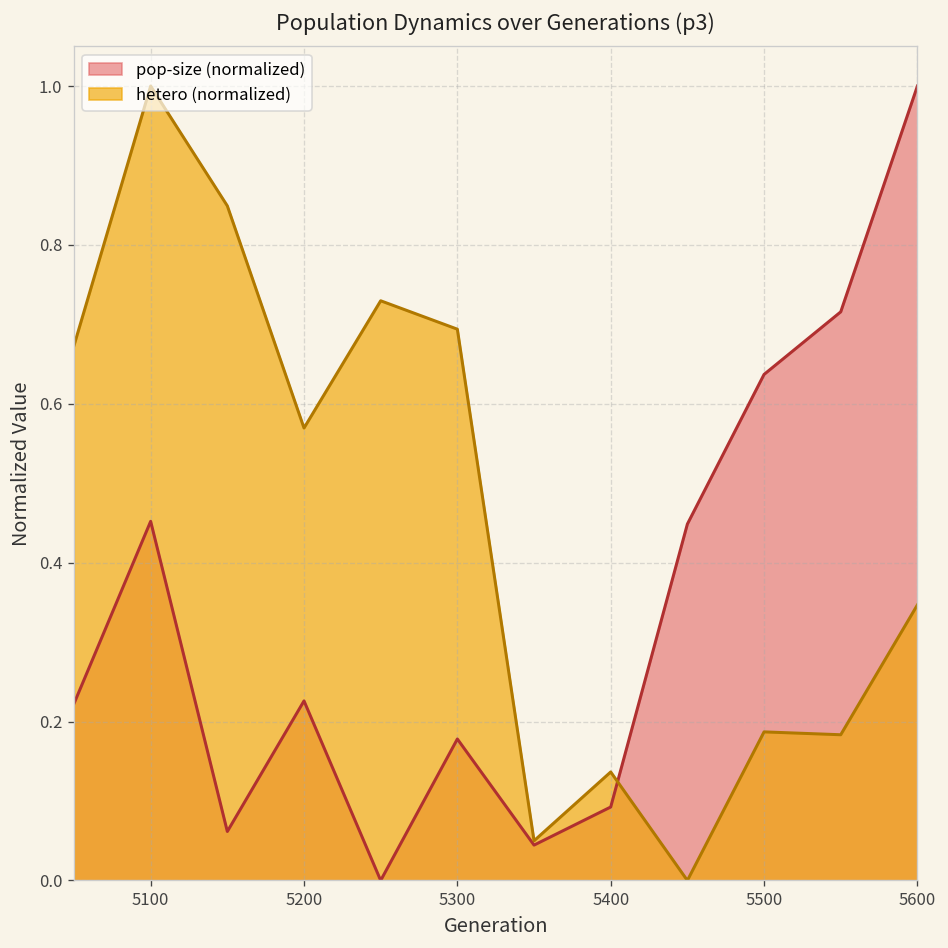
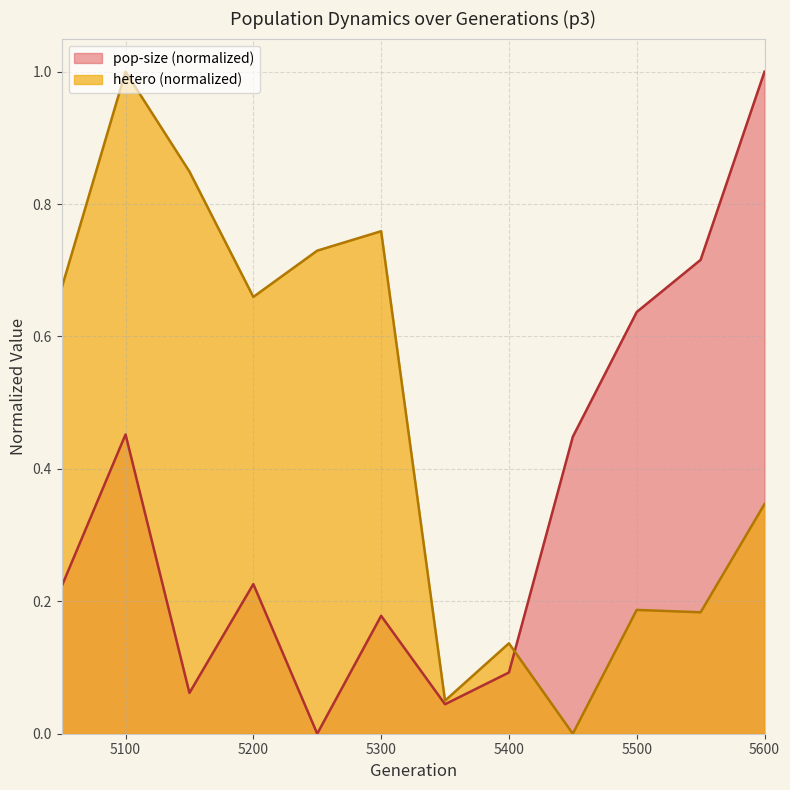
  {
    "pop-size (normalized)": {
      "5100": 0.45,
      "5200": 0.23,
      "5300": 0.18,
      "5400": 0.09,
      "5500": 0.64,
      "5600": 1.00
    },
    "hetero (normalized)": {
-     "5200": 0.57,
-     "5300": 0.69,
+     "5200": 0.66,
+     "5300": 0.76,
      "5400": 0.14,
      "5500": 0.19,
      "5600": 0.35
    }
  }
